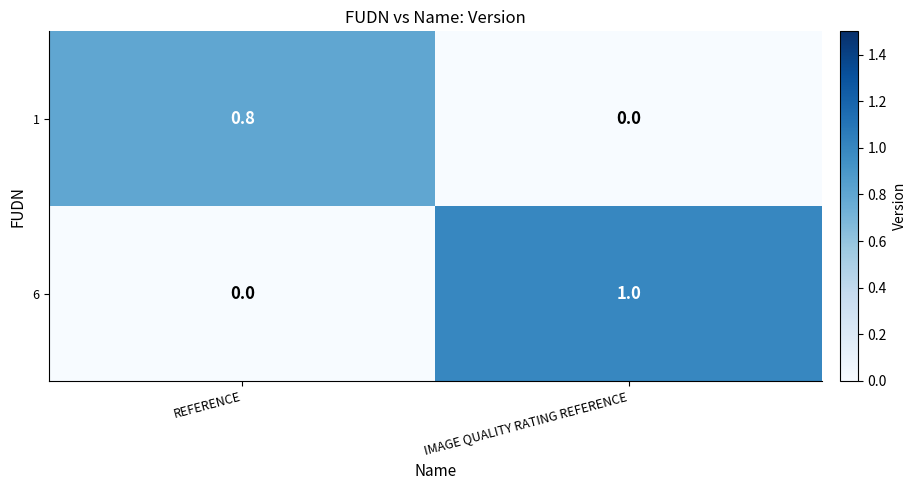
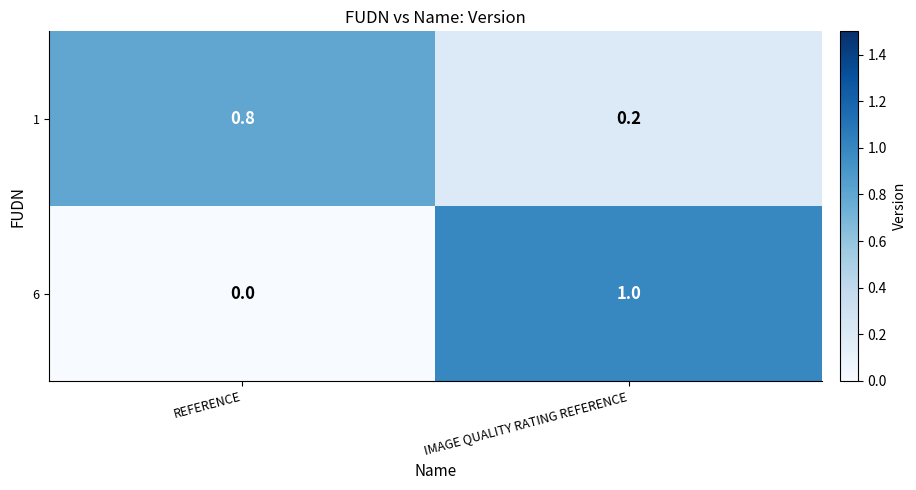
  {
    "1": {
      "REFERENCE": 0.8,
-     "IMAGE QUALITY RATING REFERENCE": 0.0
+     "IMAGE QUALITY RATING REFERENCE": 0.2
    },
    "6": {
      "REFERENCE": 0.0,
      "IMAGE QUALITY RATING REFERENCE": 1.0
    }
  }
